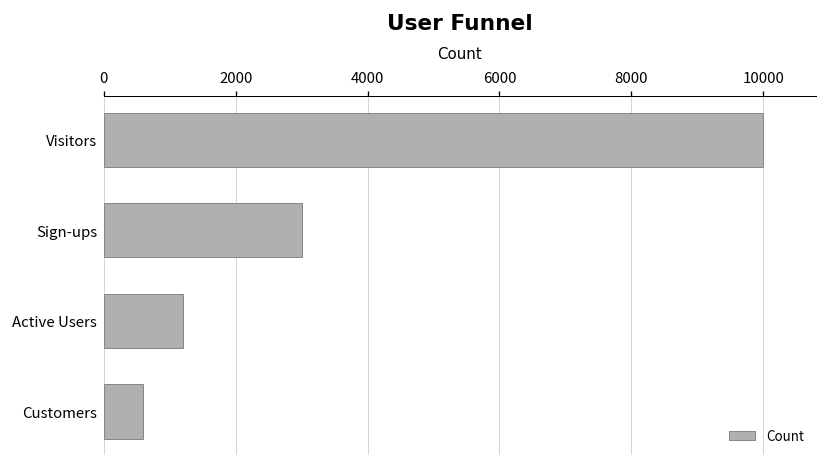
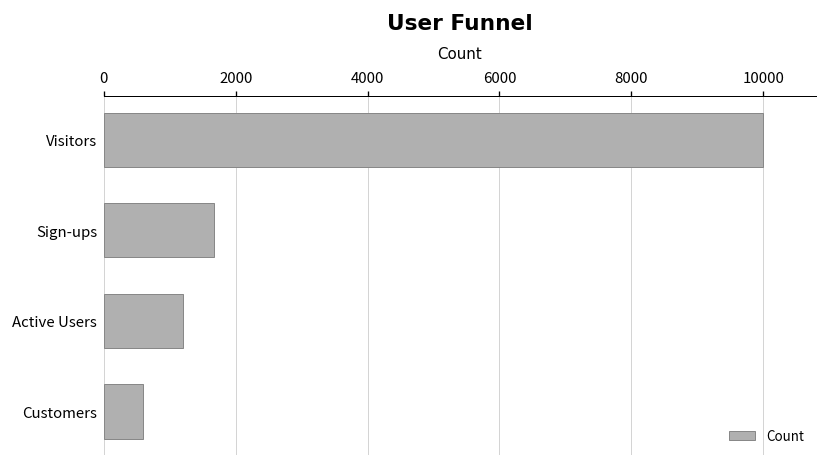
  {
    "Visitors": 10000,
-   "Sign-ups": 3000,
+   "Sign-ups": 1700,
    "Active Users": 1200,
    "Customers": 600
  }
